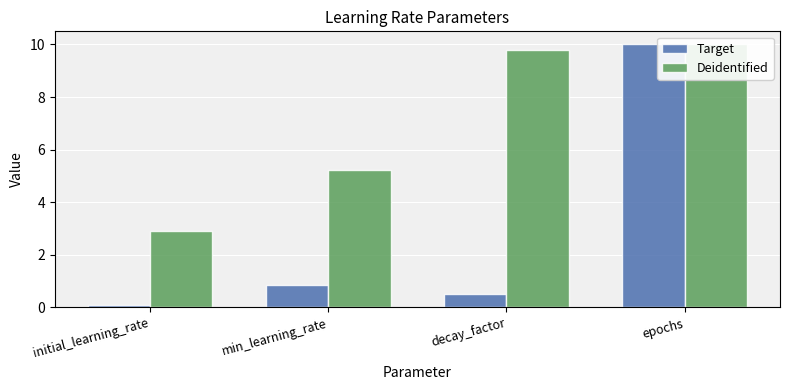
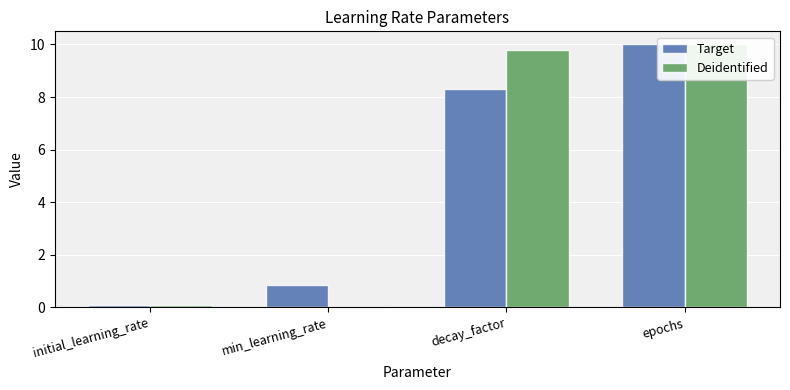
  {
    "Target": {
      "initial_learning_rate": 0.1,
      "min_learning_rate": 0.9,
-     "decay_factor": 0.5,
+     "decay_factor": 8.3,
      "epochs": 10.0
    },
    "Deidentified": {
-     "initial_learning_rate": 2.9,
-     "min_learning_rate": 5.2,
+     "initial_learning_rate": 0.1,
+     "min_learning_rate": 0.0,
      "decay_factor": 9.8
    }
  }
